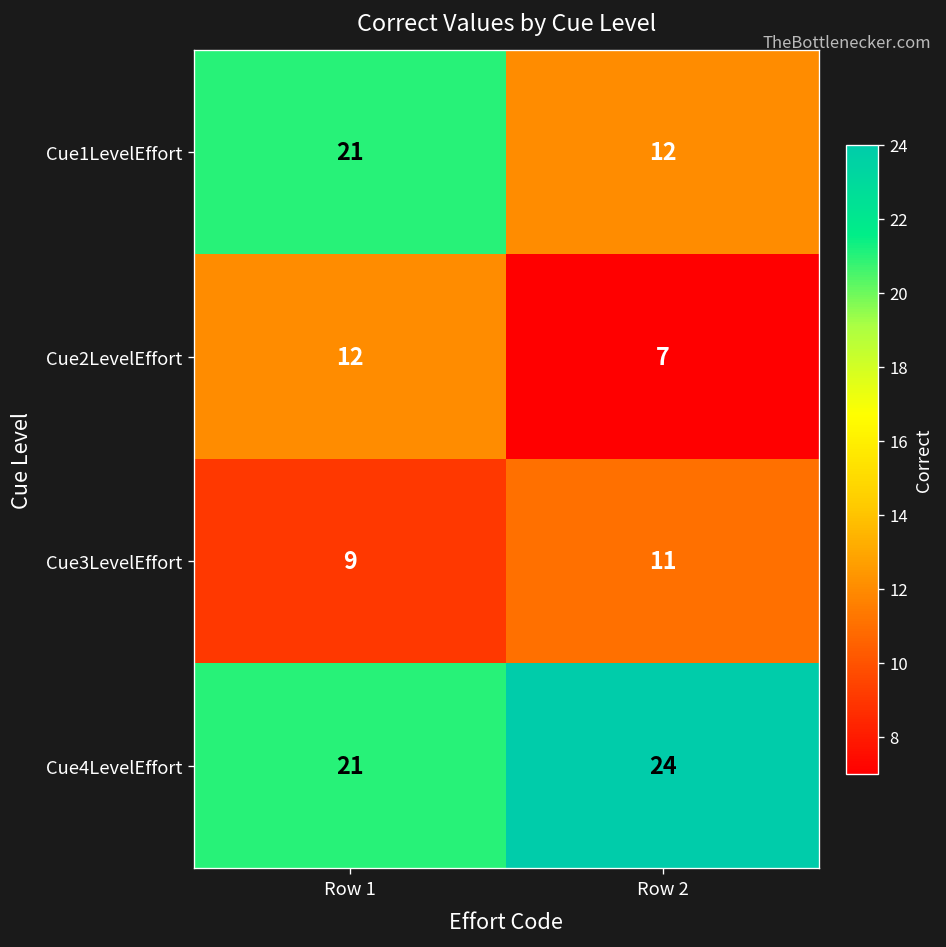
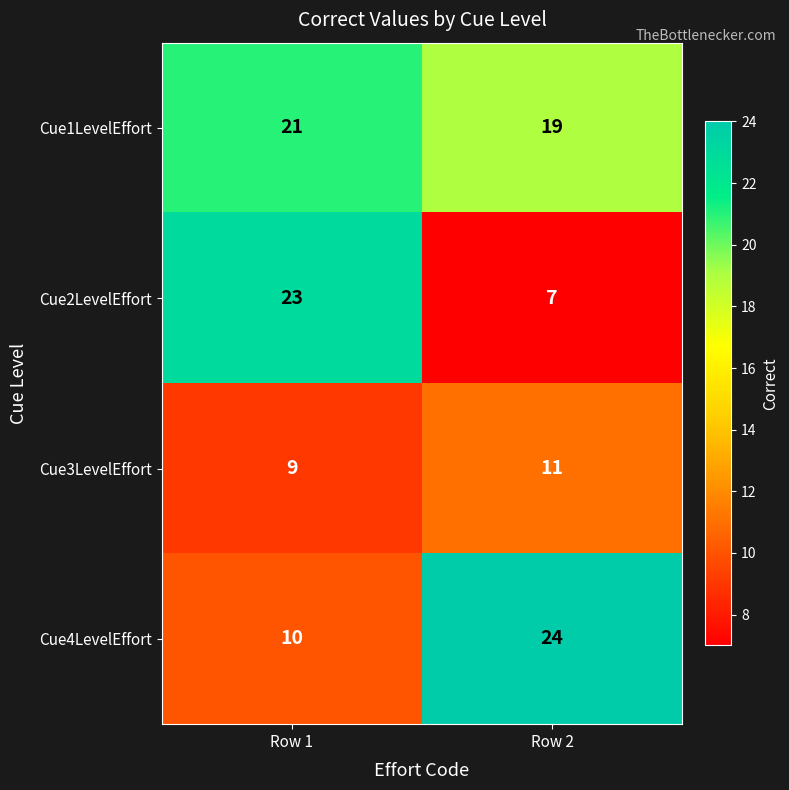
  {
    "Cue1LevelEffort": {
      "Row 1": 21,
-     "Row 2": 12
+     "Row 2": 19
    },
    "Cue2LevelEffort": {
-     "Row 1": 12,
+     "Row 1": 23,
      "Row 2": 7
    },
    "Cue3LevelEffort": {
      "Row 1": 9,
      "Row 2": 11
    },
    "Cue4LevelEffort": {
-     "Row 1": 21,
+     "Row 1": 10,
      "Row 2": 24
    }
  }
